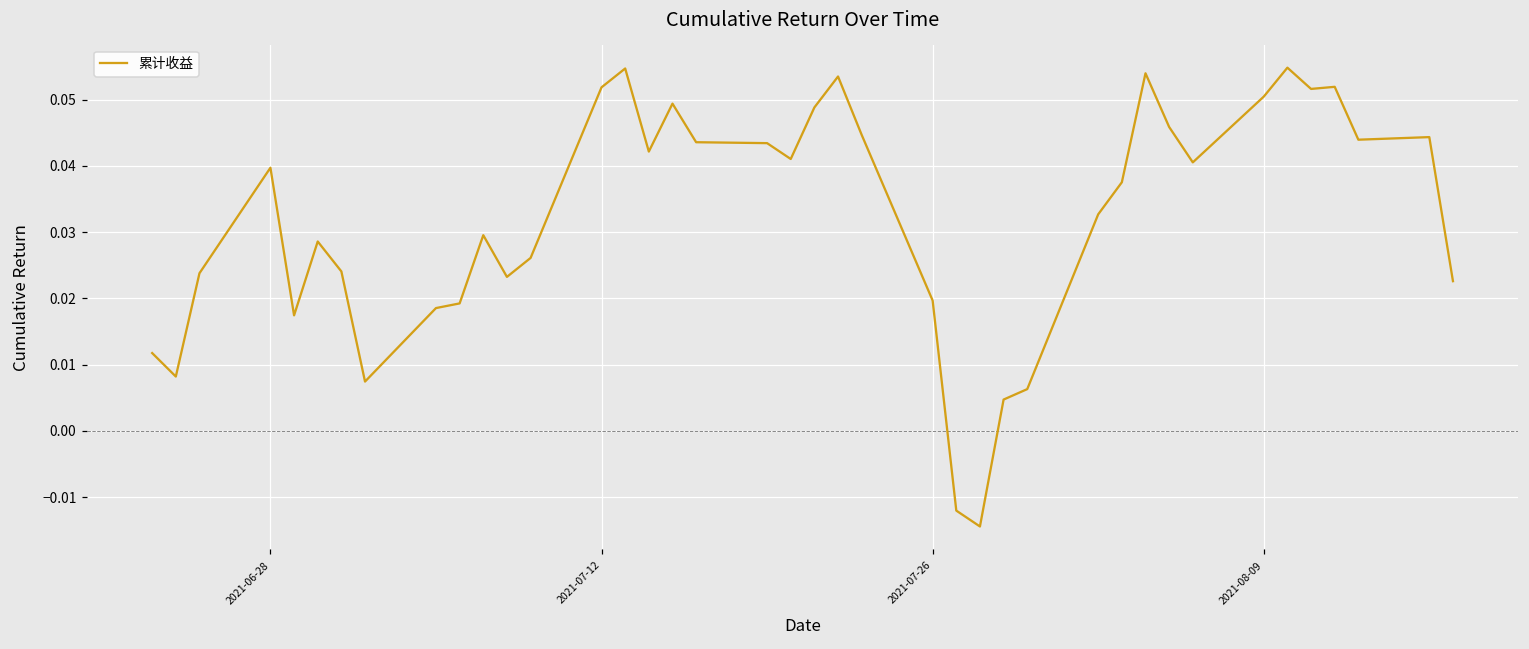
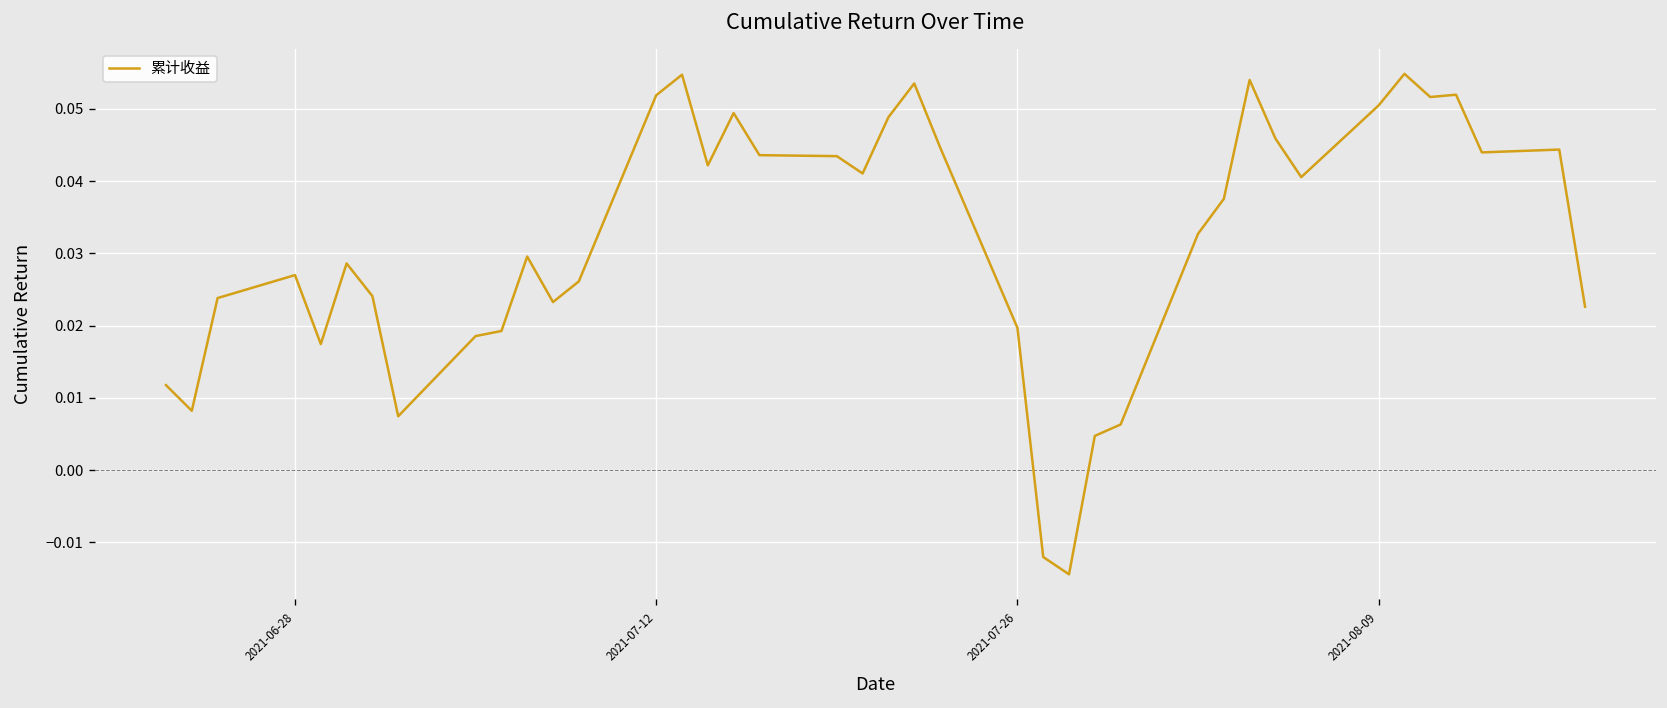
  {
-   "2021-06-28": 0.040,
+   "2021-06-28": 0.027,
    "2021-07-12": 0.052,
    "2021-07-26": 0.020,
    "2021-08-09": 0.050
  }
